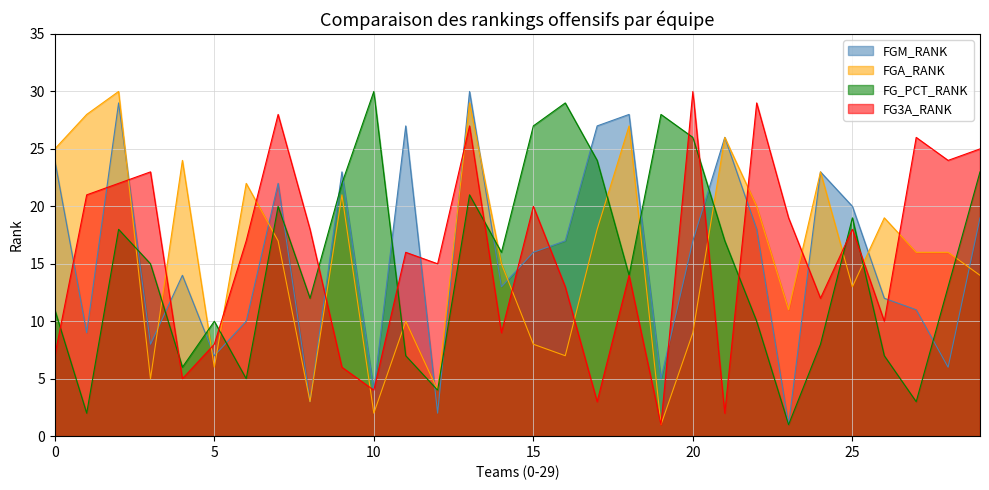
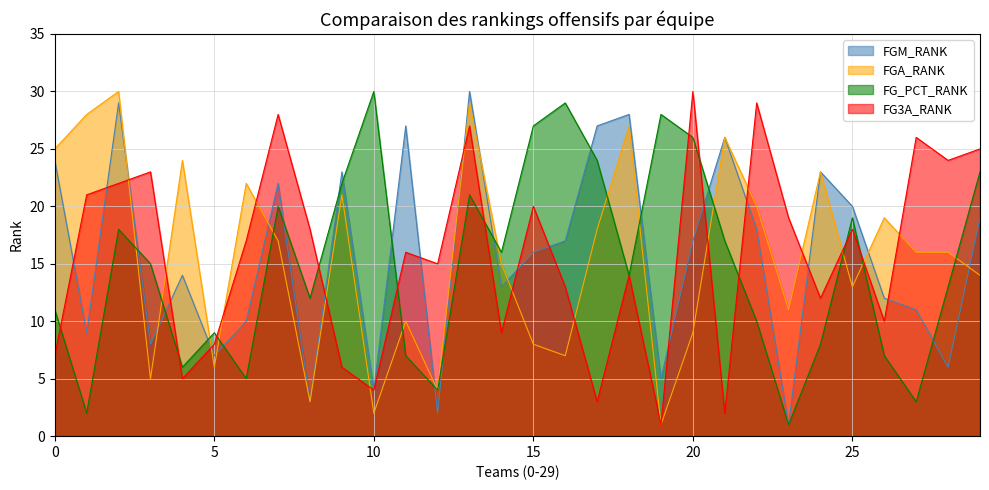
  {
    "FGM_RANK": {
      "0": 24,
      "5": 7,
      "15": 16,
      "20": 17,
      "25": 20
    },
    "FGA_RANK": {
      "0": 25,
      "5": 6,
      "10": 2,
      "15": 8,
      "20": 9,
      "25": 13
    },
    "FG_PCT_RANK": {
      "0": 11,
-     "5": 10,
+     "5": 9,
      "10": 30,
      "15": 27,
      "20": 26,
      "25": 19
    },
    "FG3A_RANK": {
      "0": 7,
      "5": 8,
      "15": 20,
      "20": 30,
      "25": 18
    }
  }
